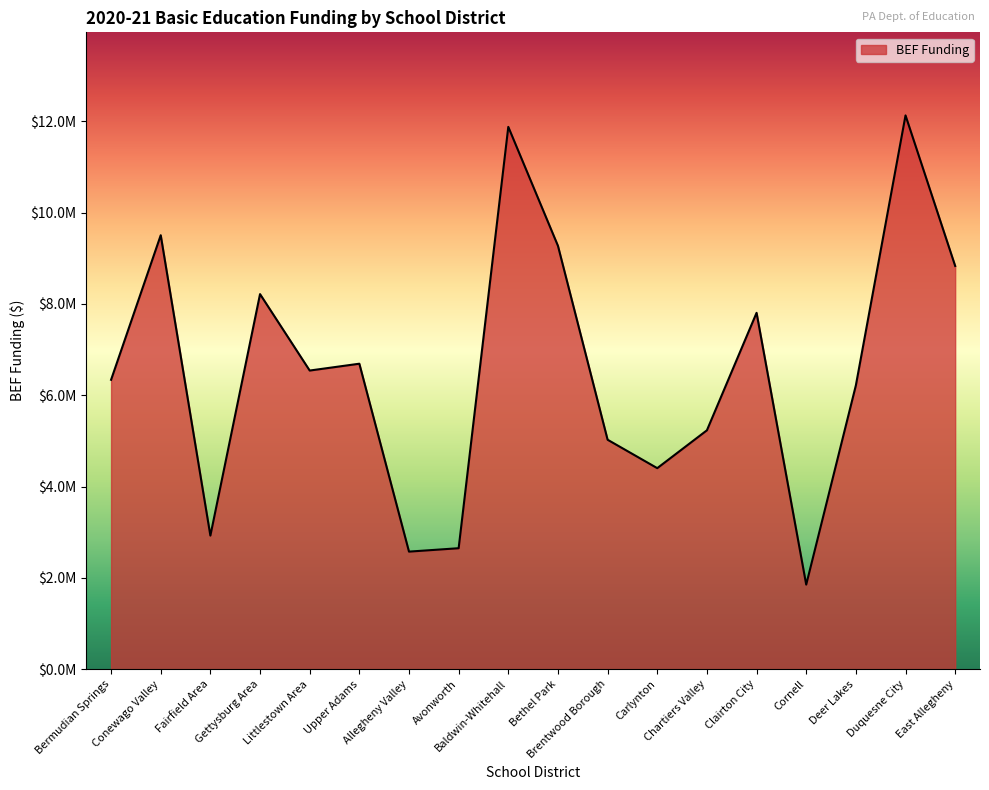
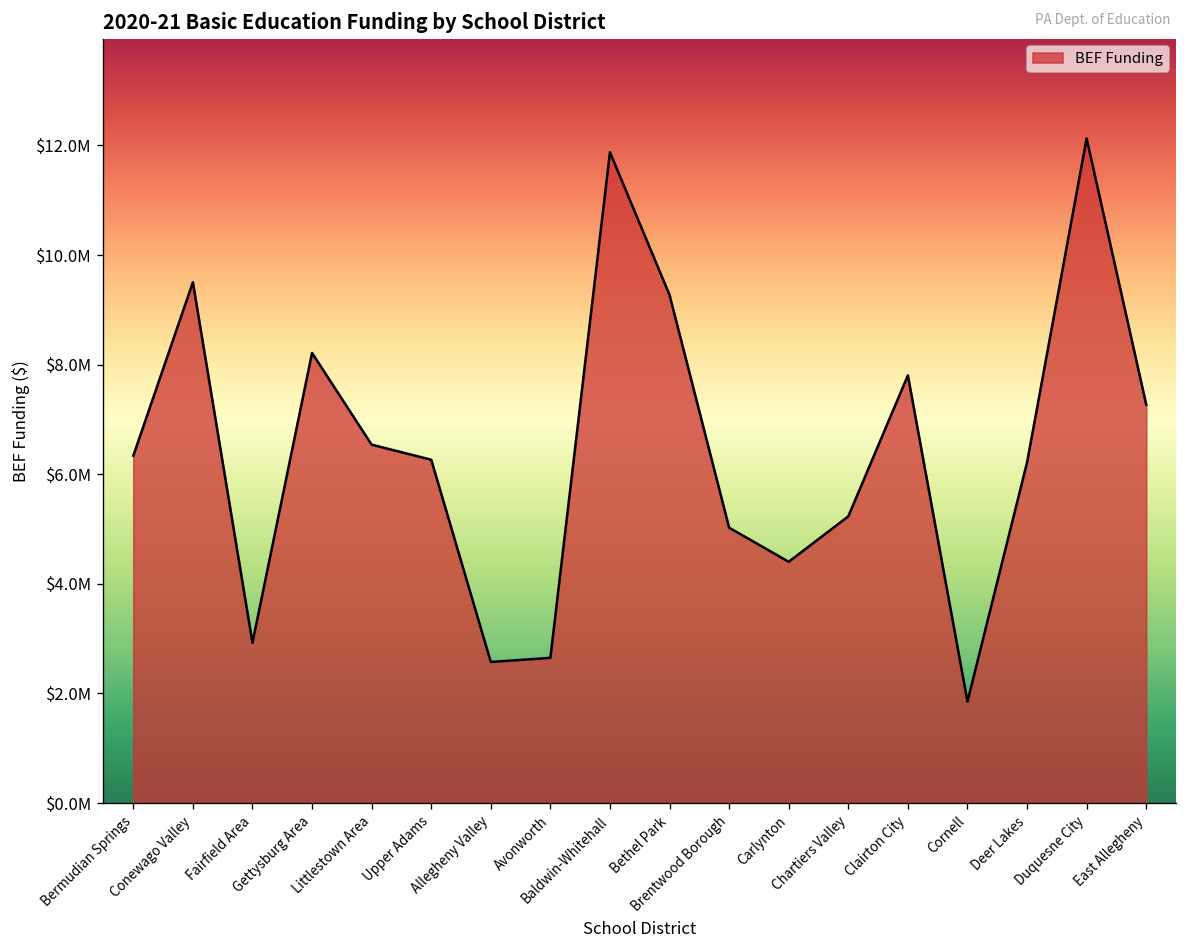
  {
    "Bermudian Springs": "$6300000",
    "Conewago Valley": "$9500000",
    "Fairfield Area": "$2900000",
    "Gettysburg Area": "$8200000",
    "Littlestown Area": "$6500000",
-   "Upper Adams": "$6700000",
+   "Upper Adams": "$6300000",
    "Allegheny Valley": "$2600000",
    "Avonworth": "$2600000",
    "Baldwin-Whitehall": "$11900000",
    "Bethel Park": "$9300000",
    "Brentwood Borough": "$5000000",
    "Carlynton": "$4400000",
    "Chartiers Valley": "$5200000",
    "Clairton City": "$7800000",
    "Cornell": "$1900000",
    "Deer Lakes": "$6200000",
    "Duquesne City": "$12100000",
-   "East Allegheny": "$8800000"
+   "East Allegheny": "$7300000"
  }
